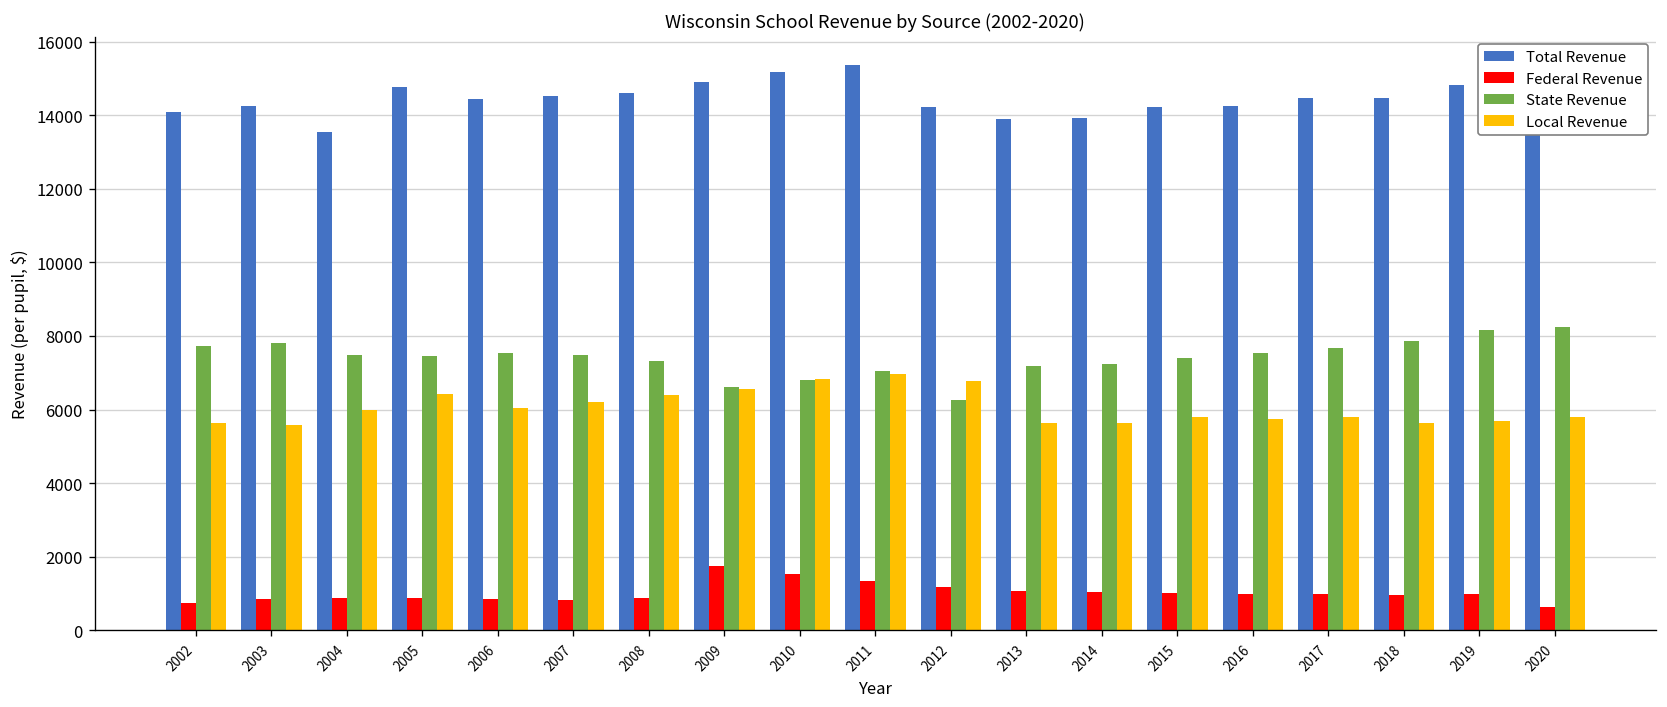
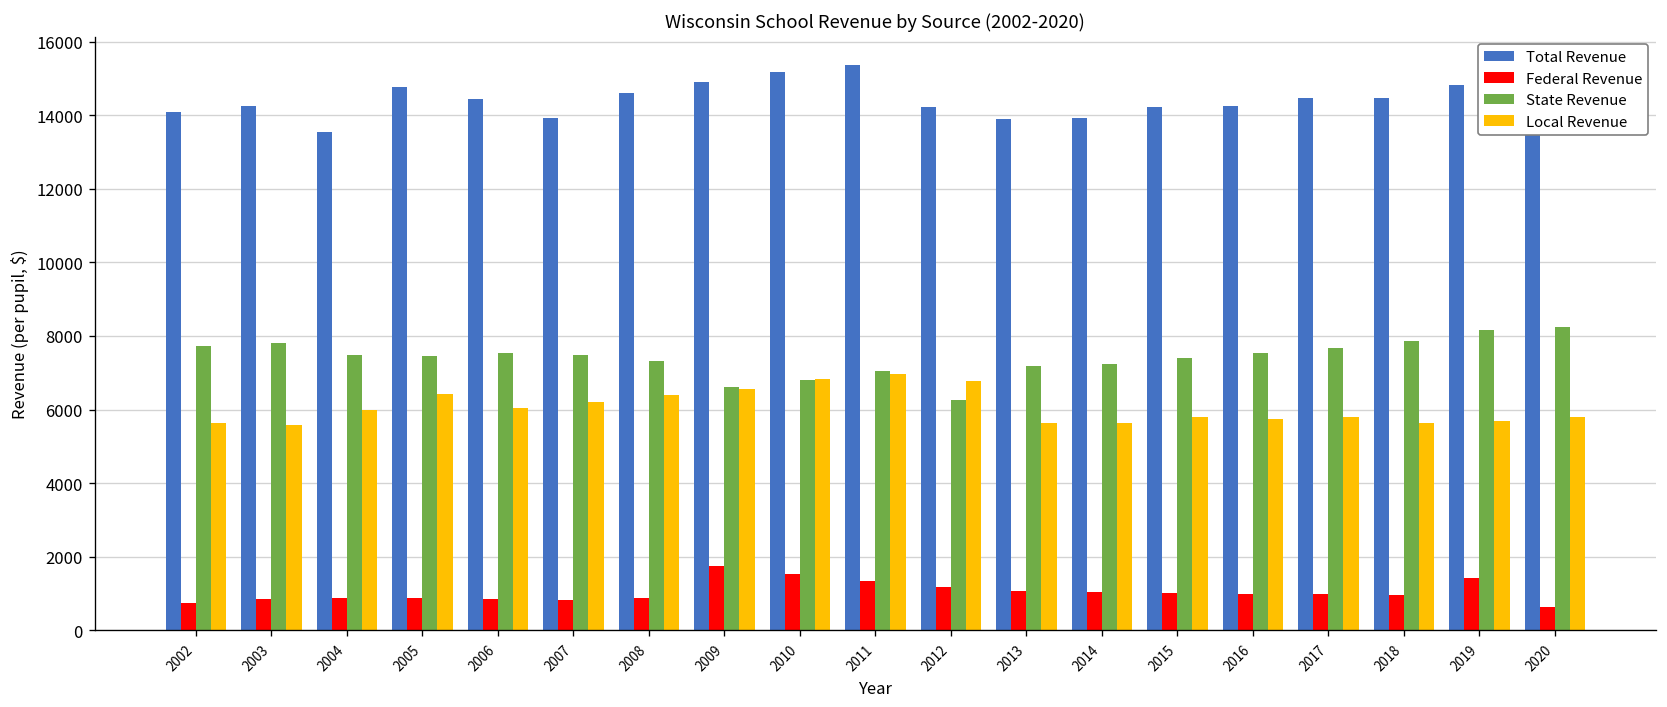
  {
    "Total Revenue": {
      "2002": 14100,
      "2003": 14200,
      "2004": 13500,
      "2005": 14800,
      "2006": 14400,
-     "2007": 14500,
+     "2007": 13900,
      "2008": 14600,
      "2009": 14900,
      "2010": 15200,
      "2011": 15400,
      "2012": 14200,
      "2013": 13900,
      "2014": 13900,
      "2015": 14200,
      "2016": 14300,
      "2017": 14500,
      "2018": 14500,
      "2019": 14800
    },
    "Federal Revenue": {
      "2002": 700,
      "2003": 900,
      "2004": 900,
      "2005": 900,
      "2006": 900,
      "2007": 800,
      "2008": 900,
      "2009": 1700,
      "2010": 1500,
      "2011": 1400,
      "2012": 1200,
      "2013": 1100,
      "2014": 1100,
      "2015": 1000,
      "2016": 1000,
      "2017": 1000,
      "2018": 1000,
-     "2019": 1000,
+     "2019": 1400,
      "2020": 600
    },
    "State Revenue": {
      "2002": 7700,
      "2003": 7800,
      "2004": 7500,
      "2005": 7500,
      "2006": 7500,
      "2007": 7500,
      "2008": 7300,
      "2009": 6600,
      "2010": 6800,
      "2011": 7000,
      "2012": 6300,
      "2013": 7200,
      "2014": 7200,
      "2015": 7400,
      "2016": 7500,
      "2017": 7700,
      "2018": 7900,
      "2019": 8200,
      "2020": 8200
    },
    "Local Revenue": {
      "2002": 5600,
      "2003": 5600,
      "2004": 6000,
      "2005": 6400,
      "2006": 6000,
      "2007": 6200,
      "2008": 6400,
      "2009": 6500,
      "2010": 6800,
      "2011": 7000,
      "2012": 6800,
      "2013": 5600,
      "2014": 5600,
      "2015": 5800,
      "2016": 5700,
      "2017": 5800,
      "2018": 5600,
      "2019": 5700,
      "2020": 5800
    }
  }
